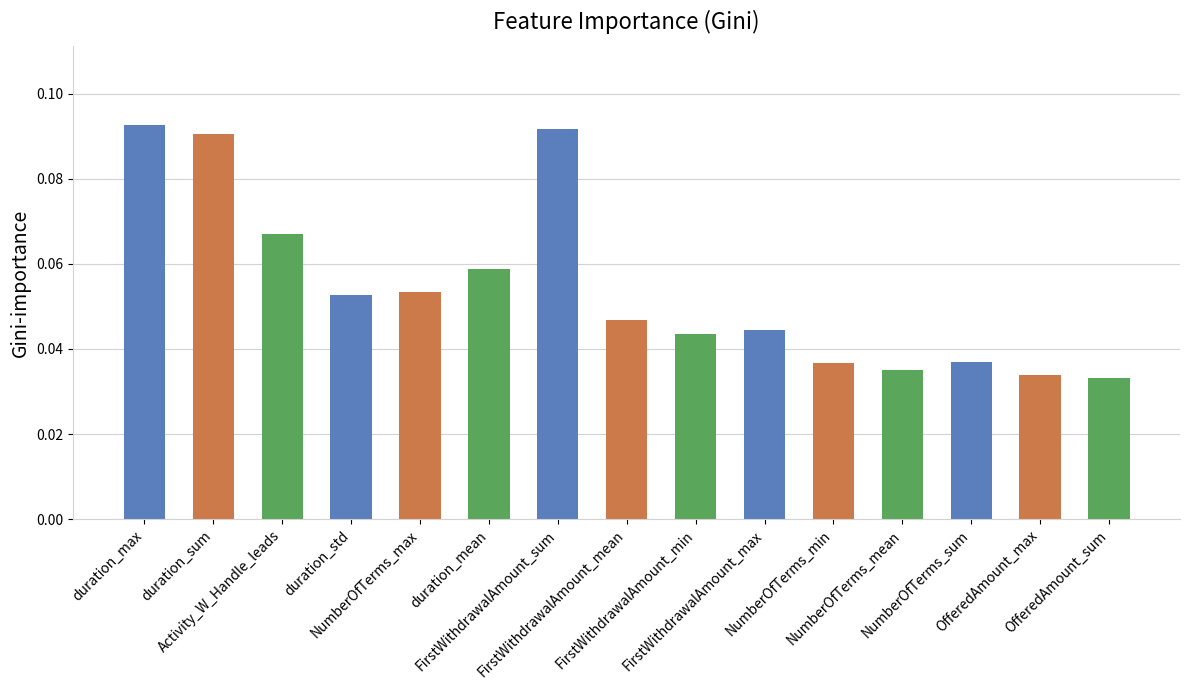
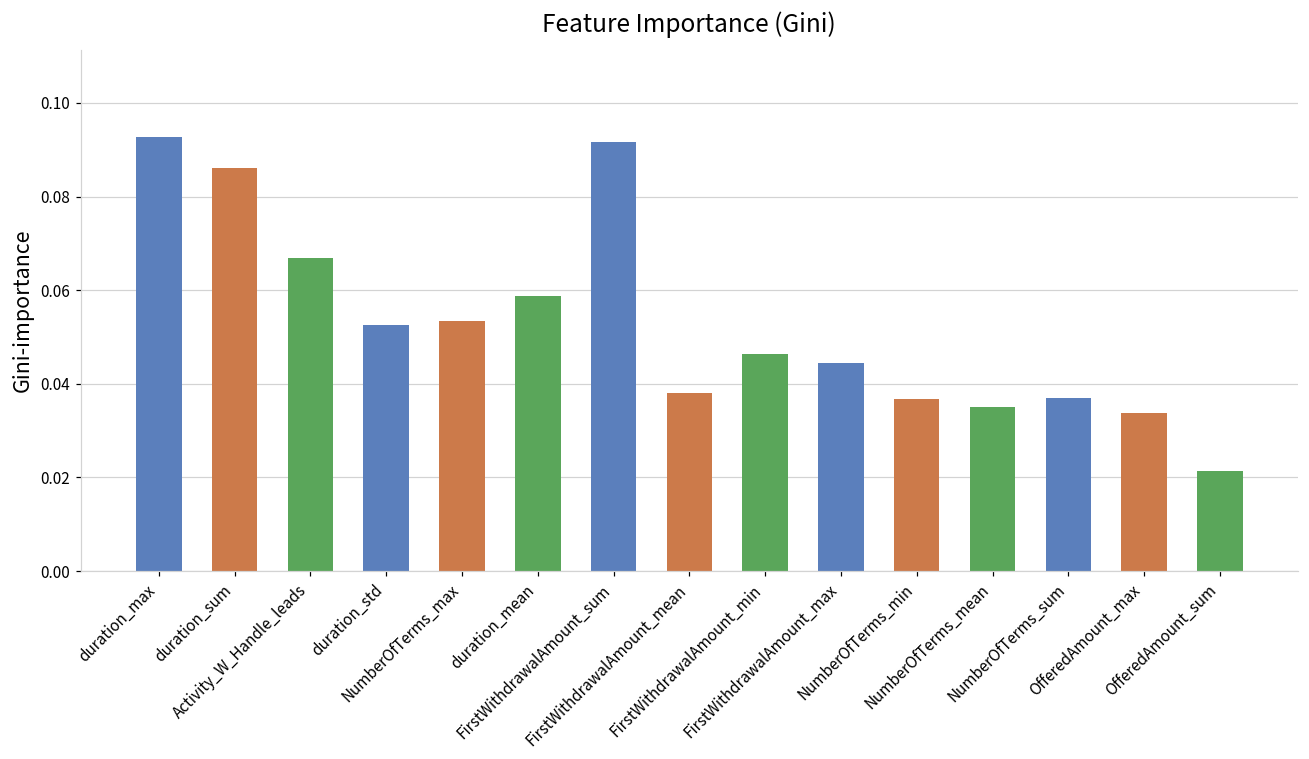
  {
    "duration_max": 0.093,
-   "duration_sum": 0.091,
+   "duration_sum": 0.086,
    "Activity_W_Handle_leads": 0.067,
    "duration_std": 0.053,
    "NumberOfTerms_max": 0.053,
    "duration_mean": 0.059,
    "FirstWithdrawalAmount_sum": 0.092,
-   "FirstWithdrawalAmount_mean": 0.047,
-   "FirstWithdrawalAmount_min": 0.043,
+   "FirstWithdrawalAmount_mean": 0.038,
+   "FirstWithdrawalAmount_min": 0.046,
    "FirstWithdrawalAmount_max": 0.045,
    "NumberOfTerms_min": 0.037,
    "NumberOfTerms_mean": 0.035,
    "NumberOfTerms_sum": 0.037,
    "OfferedAmount_max": 0.034,
-   "OfferedAmount_sum": 0.033
+   "OfferedAmount_sum": 0.021
  }
